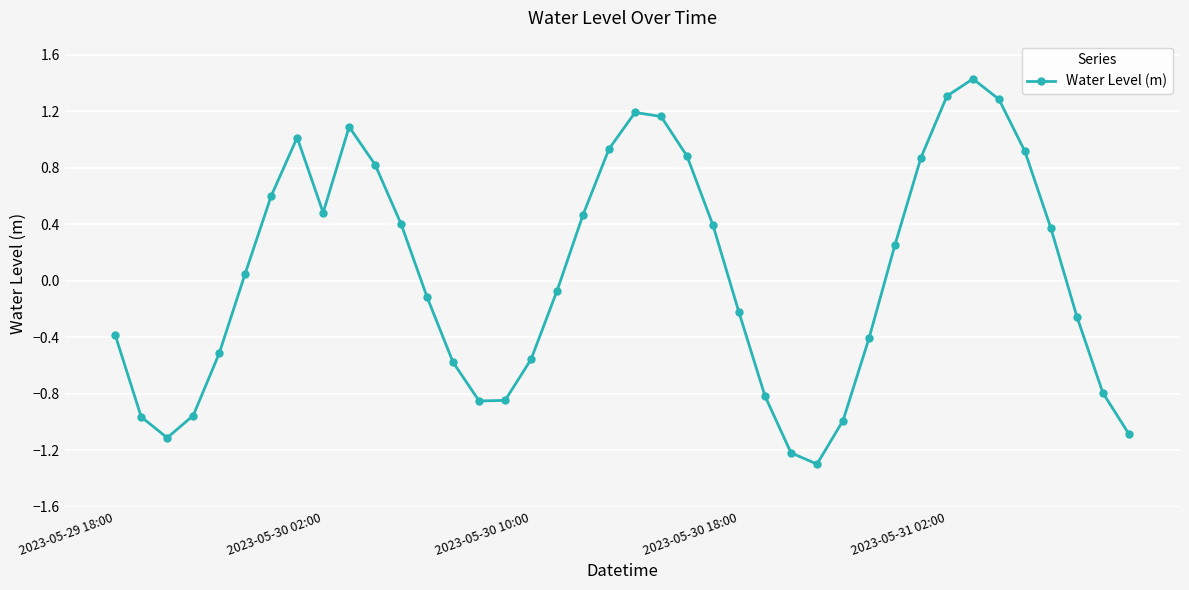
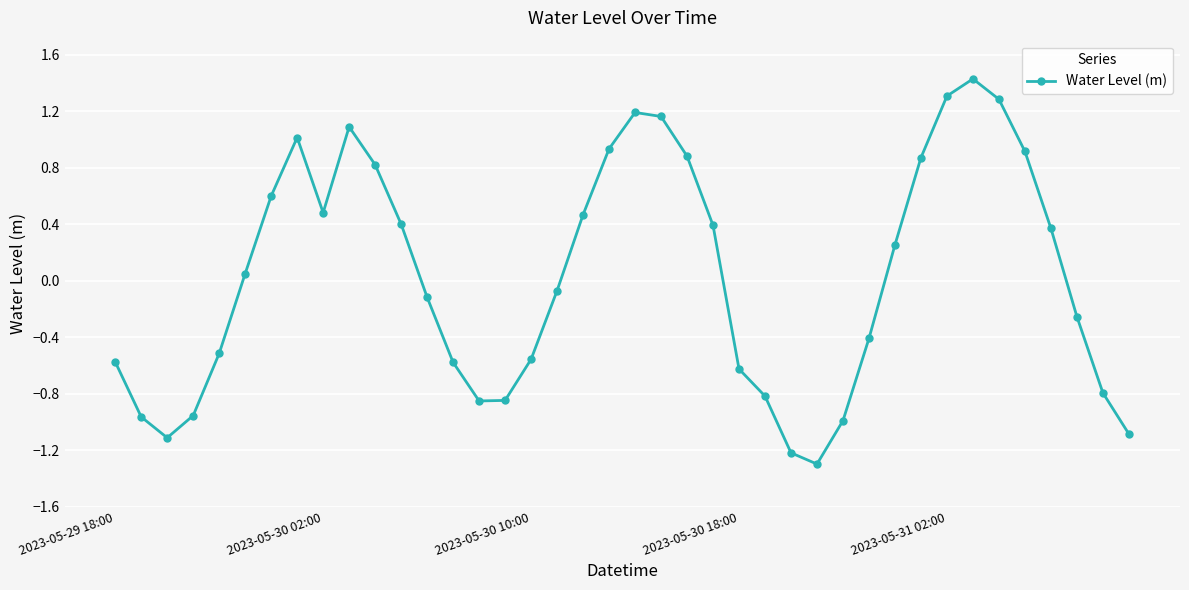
  {
-   "2023-05-29 18:00": -0.38,
+   "2023-05-29 18:00": -0.58,
    "2023-05-30 02:00": 0.48,
    "2023-05-30 10:00": -0.56,
-   "2023-05-30 18:00": -0.23,
+   "2023-05-30 18:00": -0.63,
    "2023-05-31 02:00": 1.31
  }
